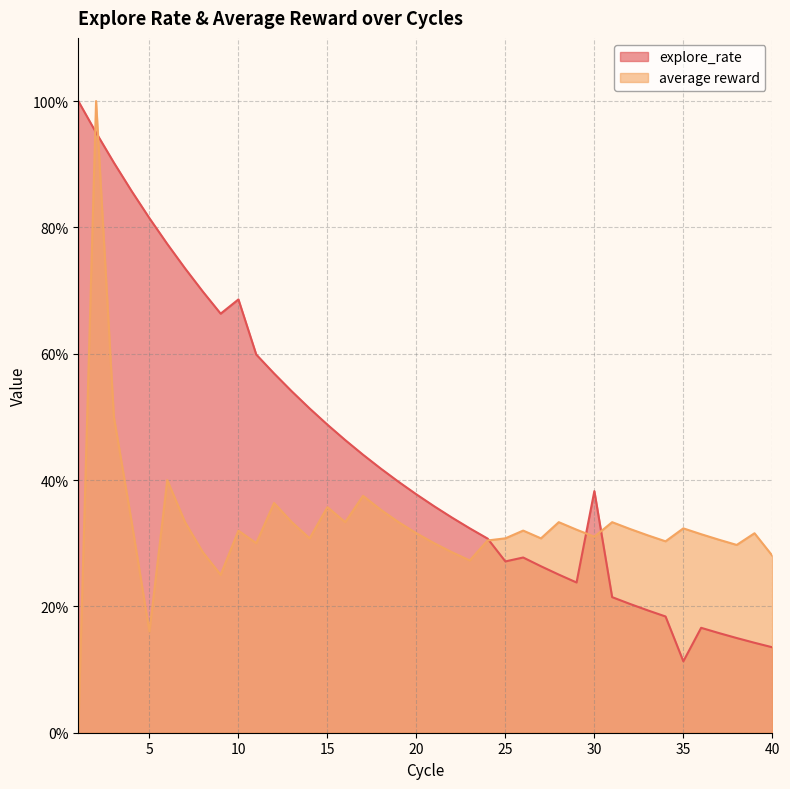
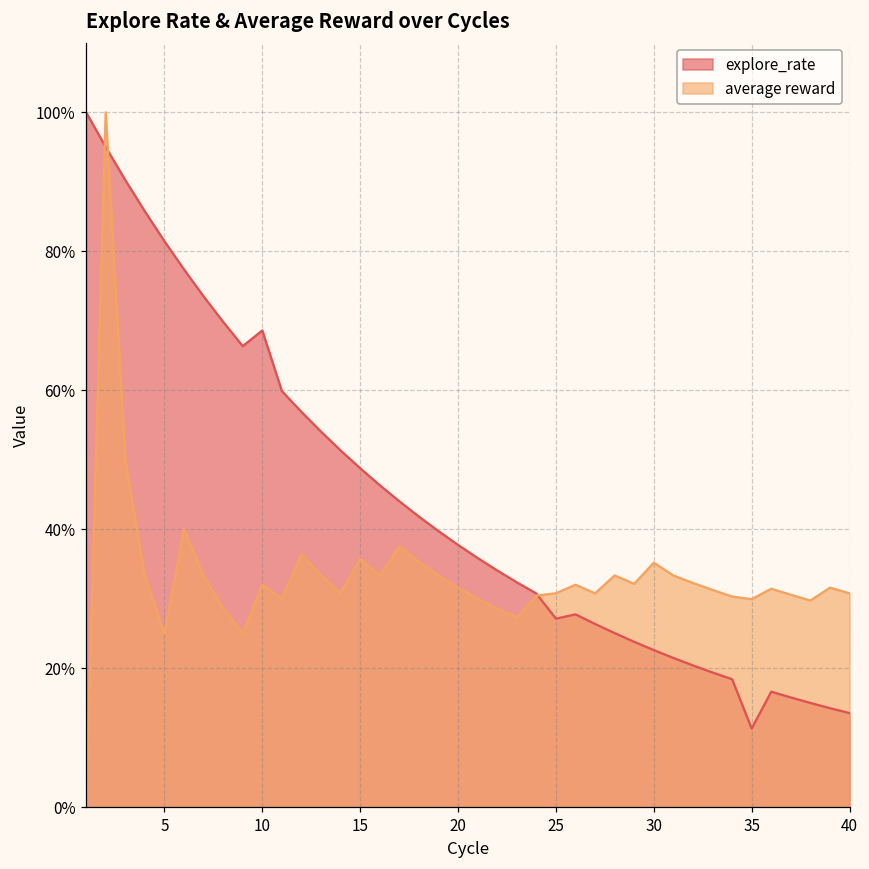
  {
    "explore_rate": {
      "5": "81%",
      "10": "69%",
      "15": "49%",
      "20": "38%",
      "25": "27%",
-     "30": "38%",
+     "30": "23%",
      "35": "11%",
      "40": "14%"
    },
    "average reward": {
-     "5": "16%",
+     "5": "25%",
      "10": "32%",
      "15": "36%",
      "20": "32%",
      "25": "31%",
-     "30": "31%",
-     "35": "32%",
-     "40": "28%"
+     "30": "35%",
+     "35": "30%",
+     "40": "31%"
    }
  }
